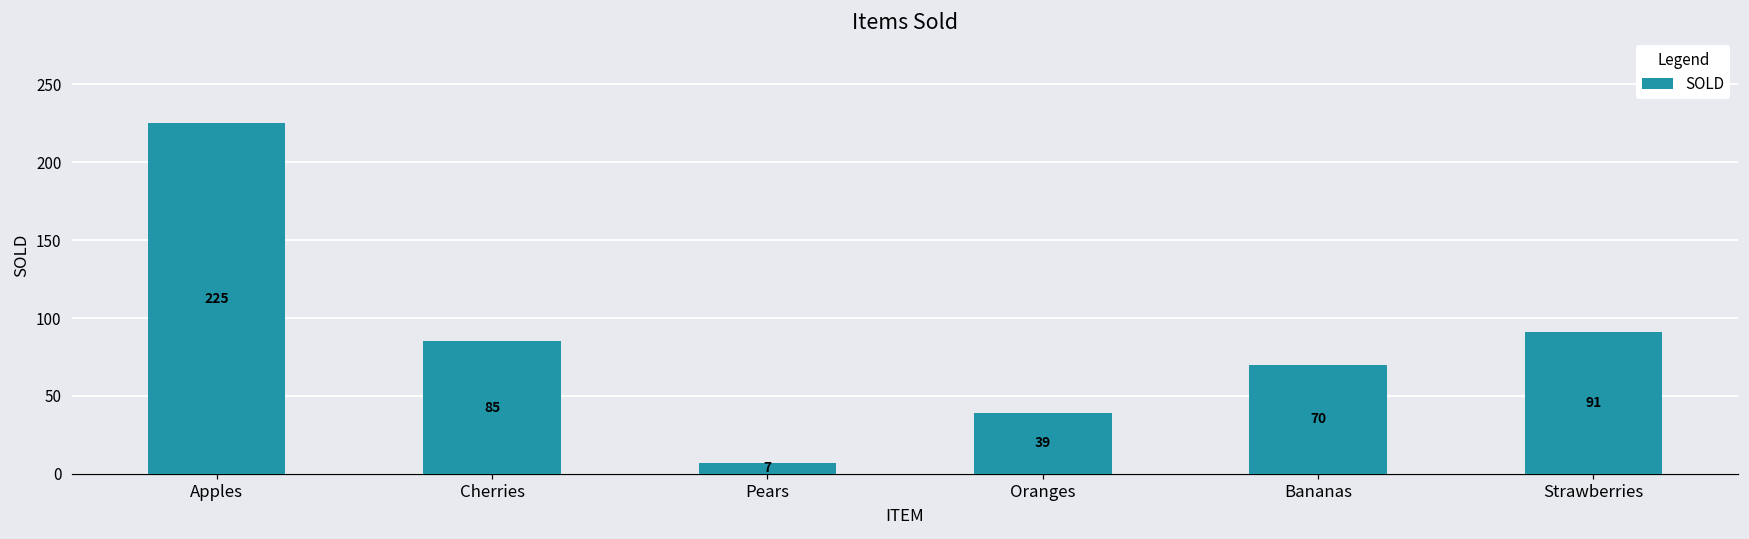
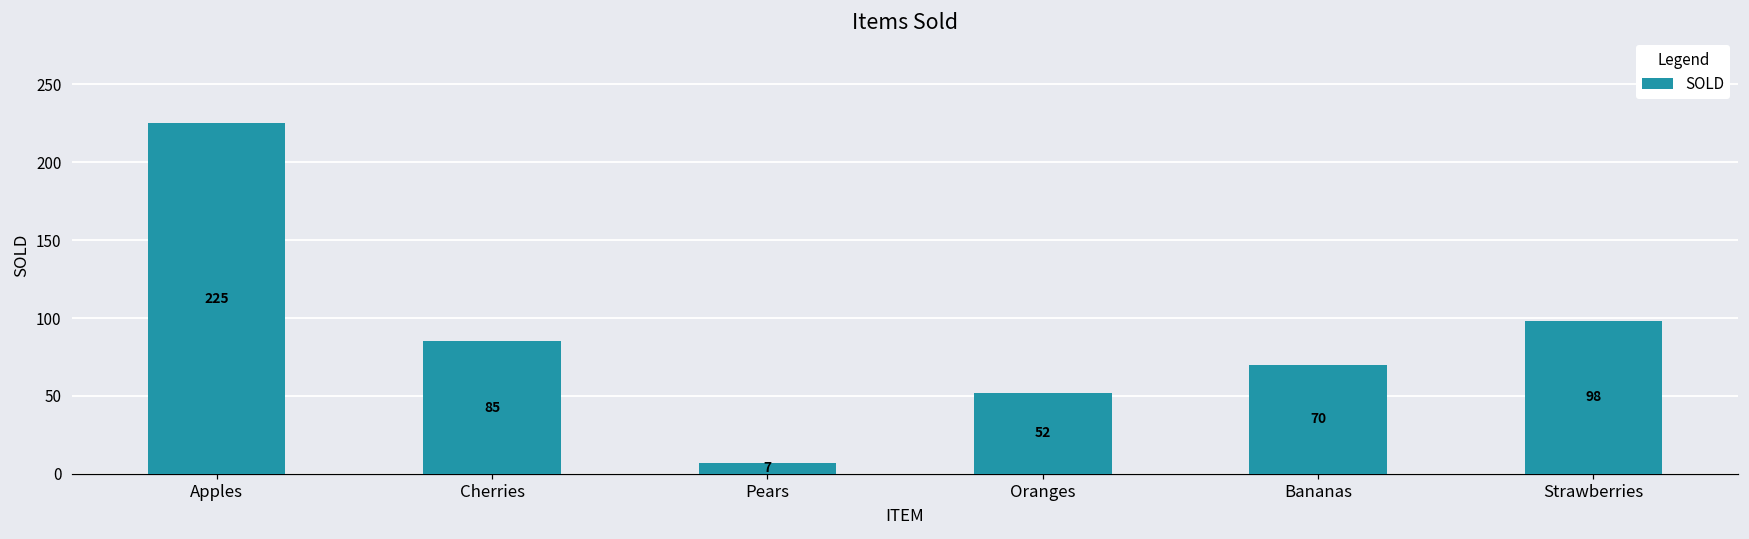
  {
    "Apples": 225,
    "Cherries": 85,
    "Pears": 7,
-   "Oranges": 39,
+   "Oranges": 52,
    "Bananas": 70,
-   "Strawberries": 91
+   "Strawberries": 98
  }
